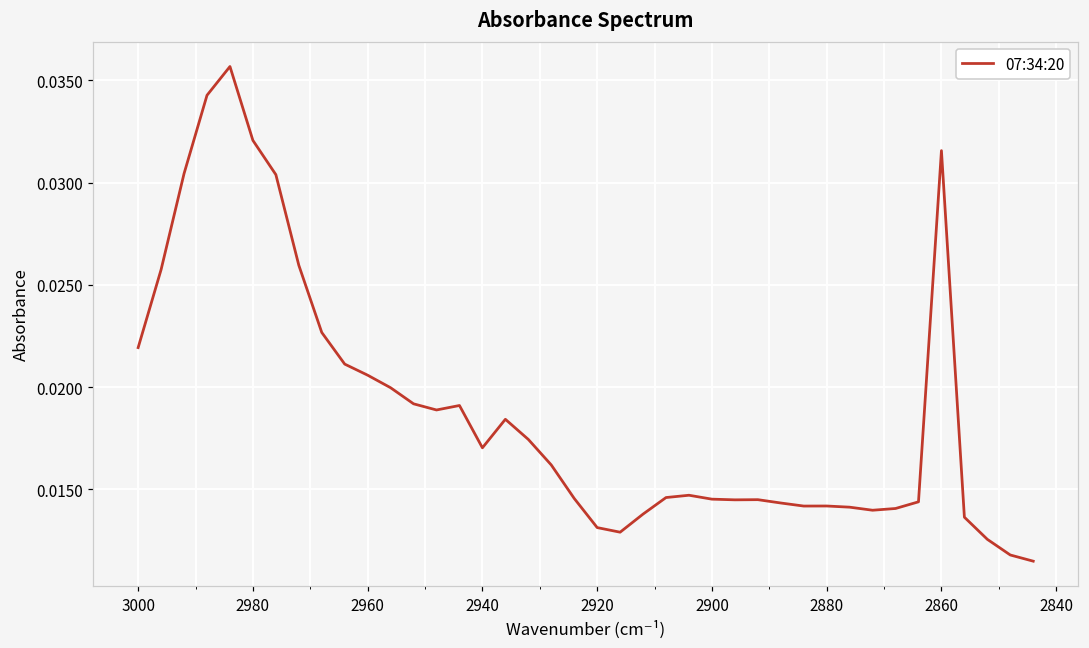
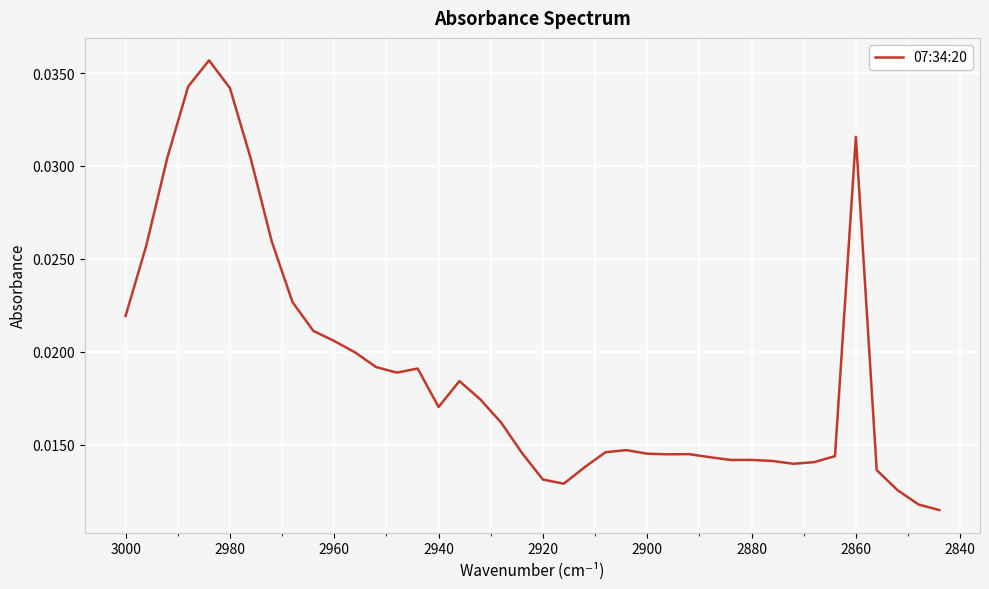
  {
    "3000": 0.0219,
-   "2980": 0.0321,
+   "2980": 0.0342,
    "2960": 0.0206,
    "2940": 0.0170,
    "2920": 0.0131,
    "2900": 0.0145,
    "2880": 0.0142,
    "2860": 0.0316
  }
